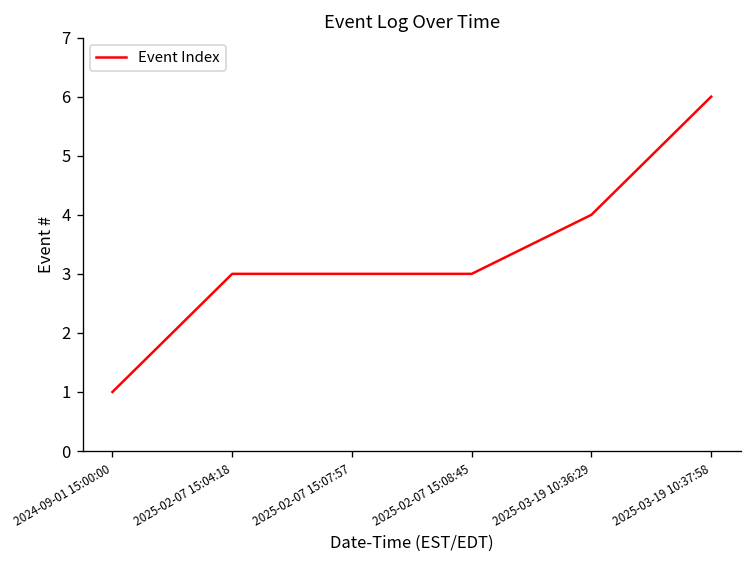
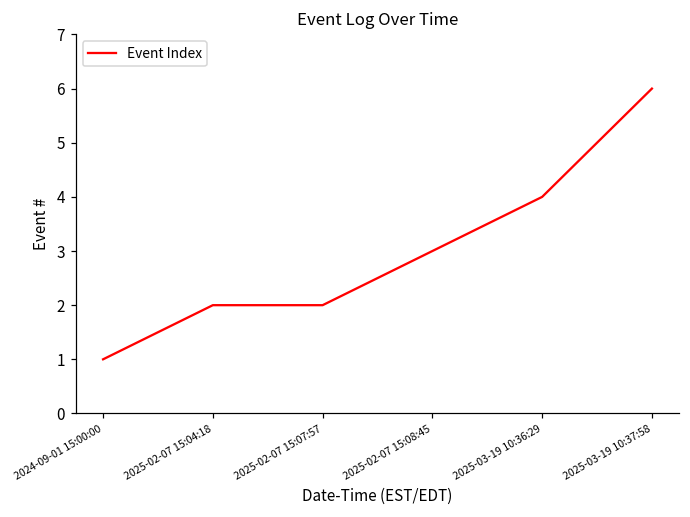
  {
    "2024-09-01 15:00:00": 1,
-   "2025-02-07 15:04:18": 3,
-   "2025-02-07 15:07:57": 3,
+   "2025-02-07 15:04:18": 2,
+   "2025-02-07 15:07:57": 2,
    "2025-02-07 15:08:45": 3,
    "2025-03-19 10:36:29": 4,
    "2025-03-19 10:37:58": 6
  }
